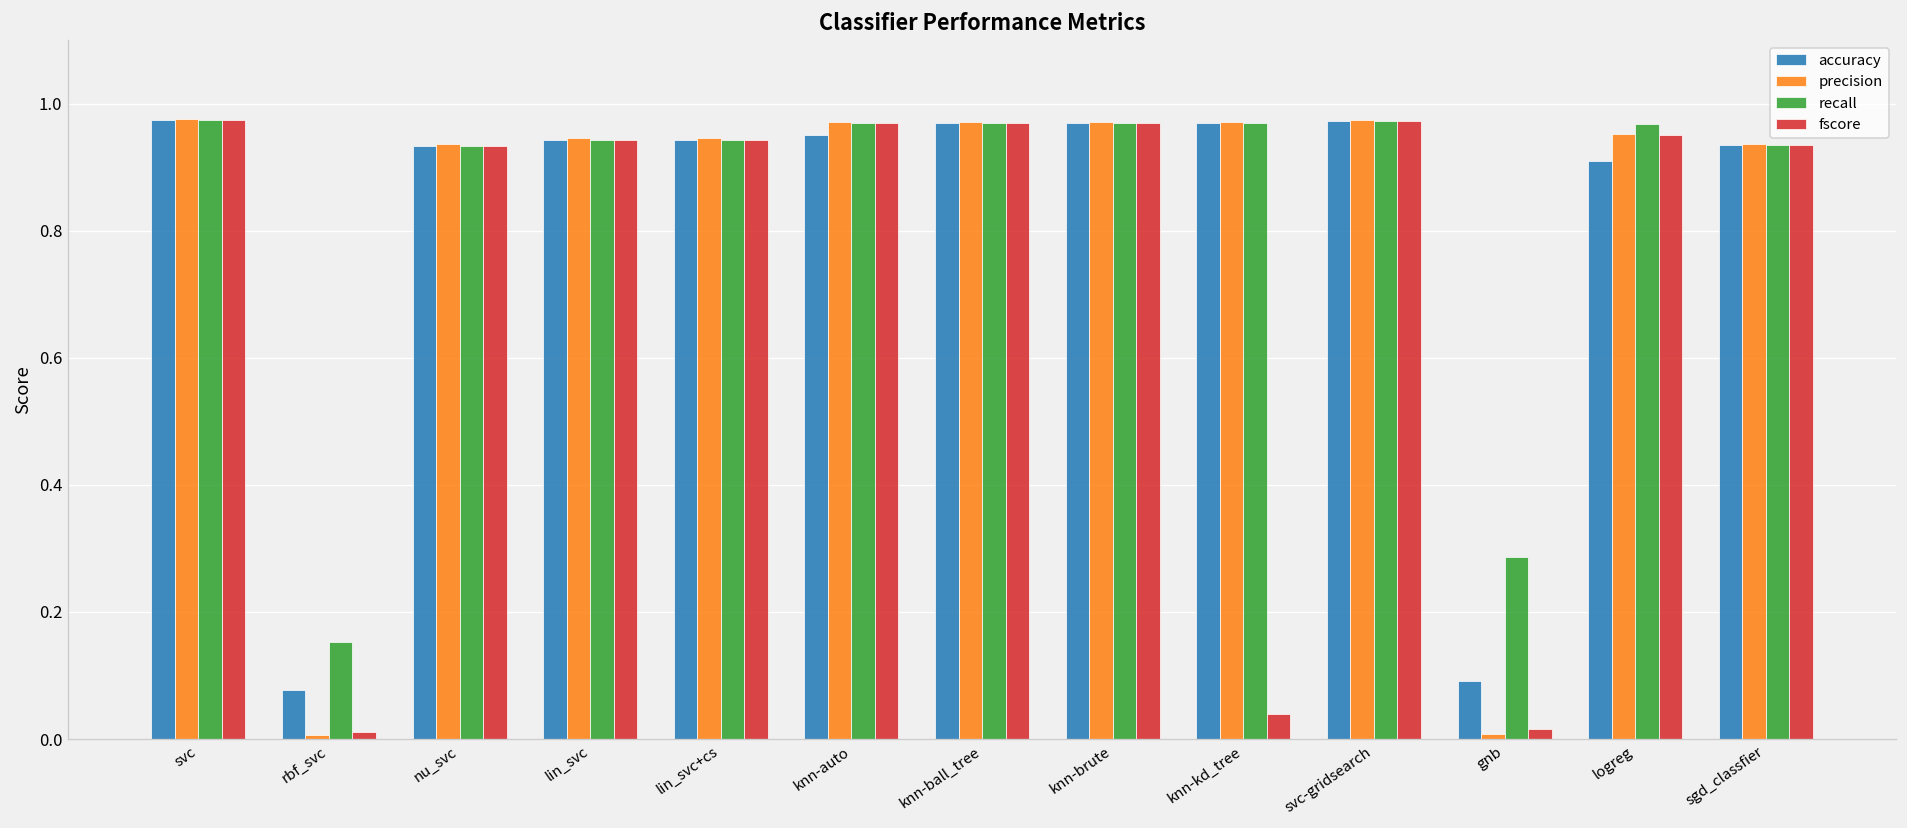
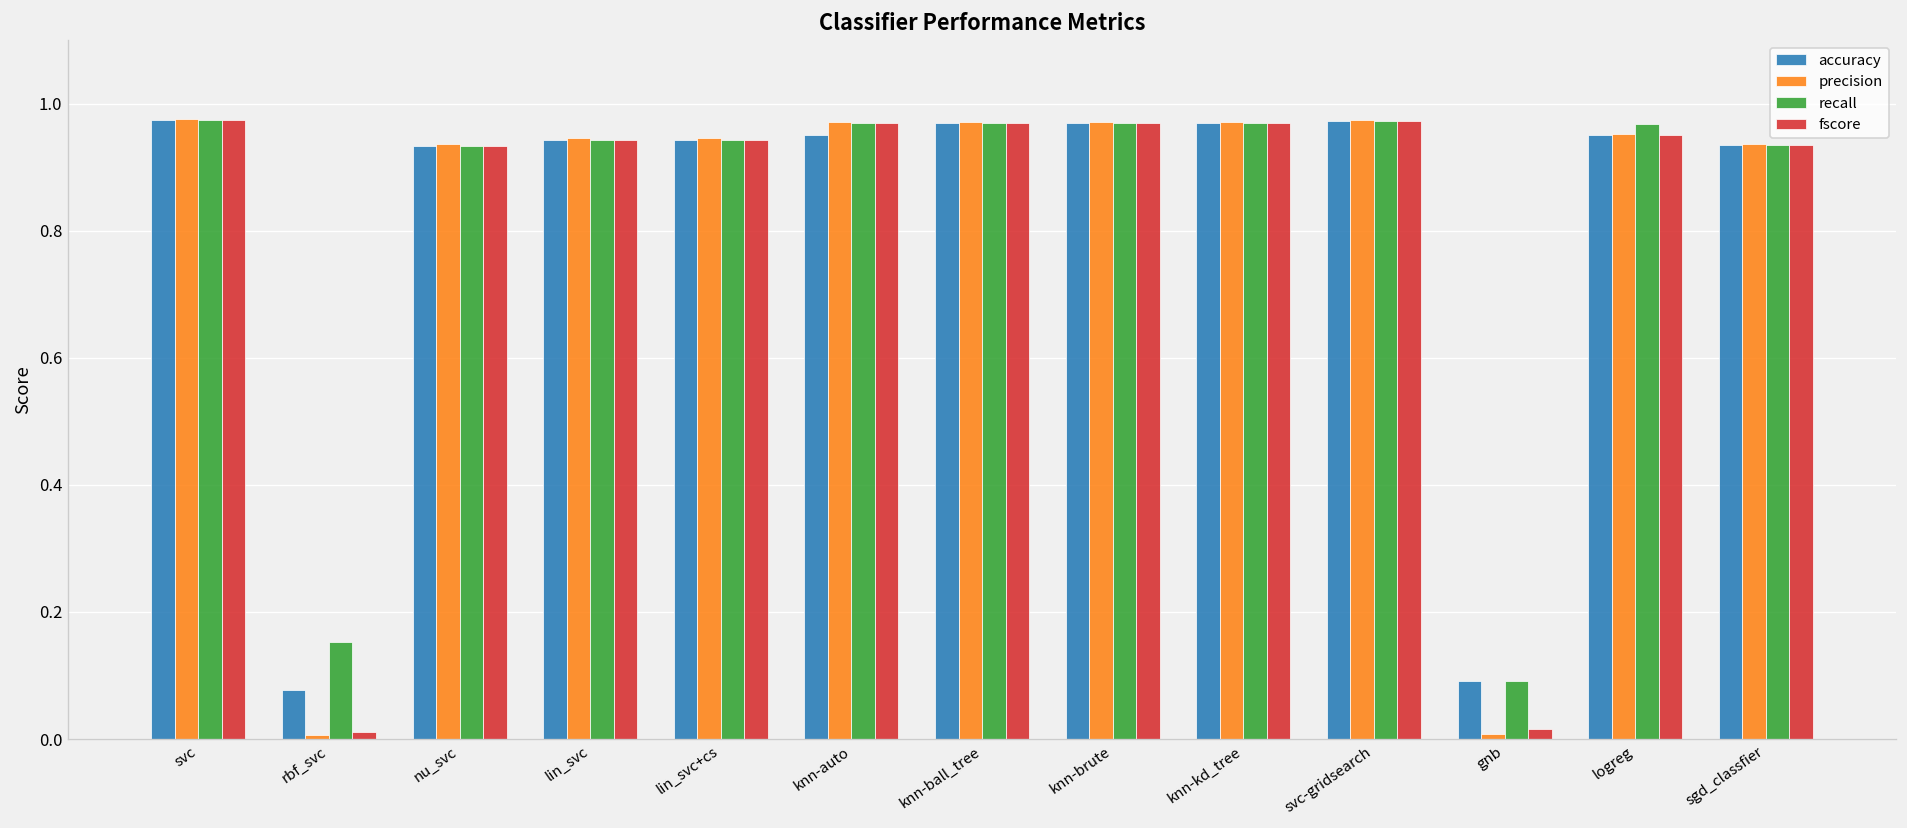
  {
    "accuracy": {
      "svc": 0.97,
      "rbf_svc": 0.08,
      "nu_svc": 0.93,
      "lin_svc": 0.94,
      "lin_svc+cs": 0.94,
      "knn-auto": 0.95,
      "knn-ball_tree": 0.97,
      "knn-brute": 0.97,
      "knn-kd_tree": 0.97,
      "svc-gridsearch": 0.97,
      "gnb": 0.09,
-     "logreg": 0.91,
+     "logreg": 0.95,
      "sgd_classfier": 0.93
    },
    "precision": {
      "svc": 0.98,
      "rbf_svc": 0.01,
      "nu_svc": 0.94,
      "lin_svc": 0.95,
      "lin_svc+cs": 0.95,
      "knn-auto": 0.97,
      "knn-ball_tree": 0.97,
      "knn-brute": 0.97,
      "knn-kd_tree": 0.97,
      "svc-gridsearch": 0.97,
      "gnb": 0.01,
      "logreg": 0.95,
      "sgd_classfier": 0.94
    },
    "recall": {
      "svc": 0.97,
      "rbf_svc": 0.15,
      "nu_svc": 0.93,
      "lin_svc": 0.94,
      "lin_svc+cs": 0.94,
      "knn-auto": 0.97,
      "knn-ball_tree": 0.97,
      "knn-brute": 0.97,
      "knn-kd_tree": 0.97,
      "svc-gridsearch": 0.97,
-     "gnb": 0.29,
+     "gnb": 0.09,
      "logreg": 0.97,
      "sgd_classfier": 0.93
    },
    "fscore": {
      "svc": 0.97,
      "rbf_svc": 0.01,
      "nu_svc": 0.93,
      "lin_svc": 0.94,
      "lin_svc+cs": 0.94,
      "knn-auto": 0.97,
      "knn-ball_tree": 0.97,
      "knn-brute": 0.97,
-     "knn-kd_tree": 0.04,
+     "knn-kd_tree": 0.97,
      "svc-gridsearch": 0.97,
      "gnb": 0.02,
      "logreg": 0.95,
      "sgd_classfier": 0.93
    }
  }
